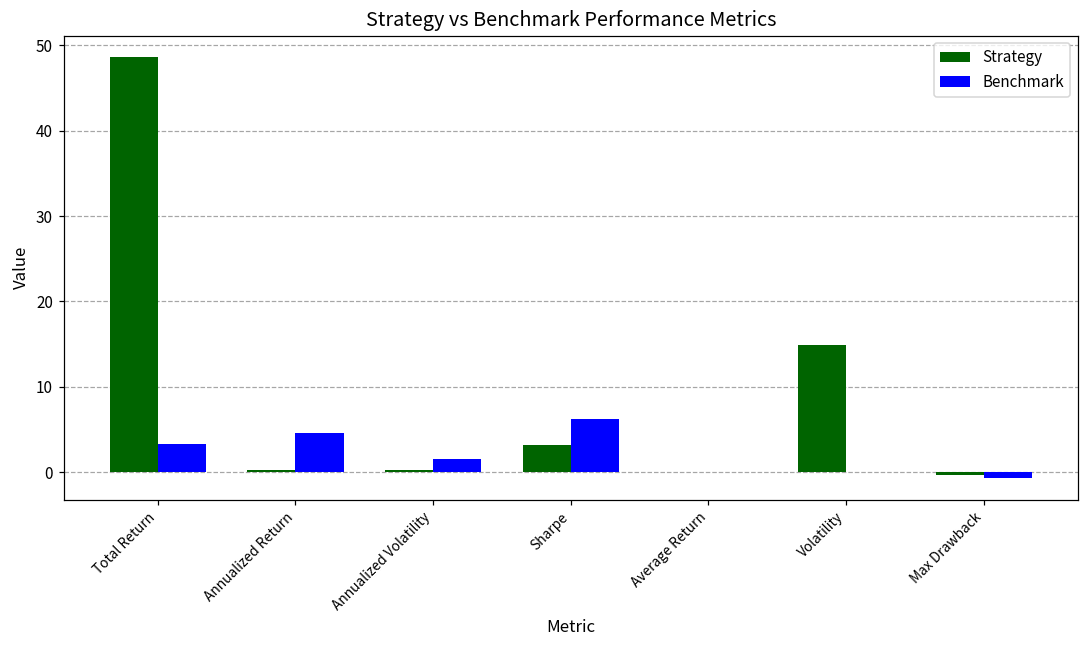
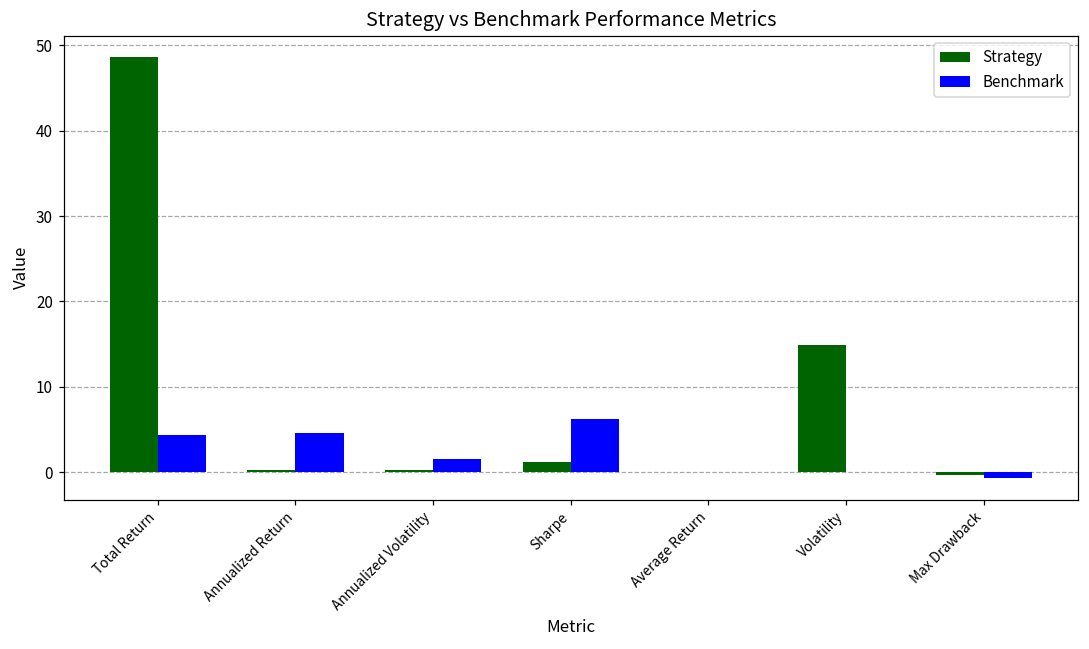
  {
    "Strategy": {
      "Total Return": 49,
-     "Sharpe": 3,
+     "Sharpe": 1,
      "Volatility": 15,
      "Max Drawback": 0
    },
    "Benchmark": {
-     "Total Return": 3,
+     "Total Return": 4,
      "Annualized Return": 5,
      "Annualized Volatility": 2,
      "Sharpe": 6,
      "Max Drawback": -1
    }
  }
